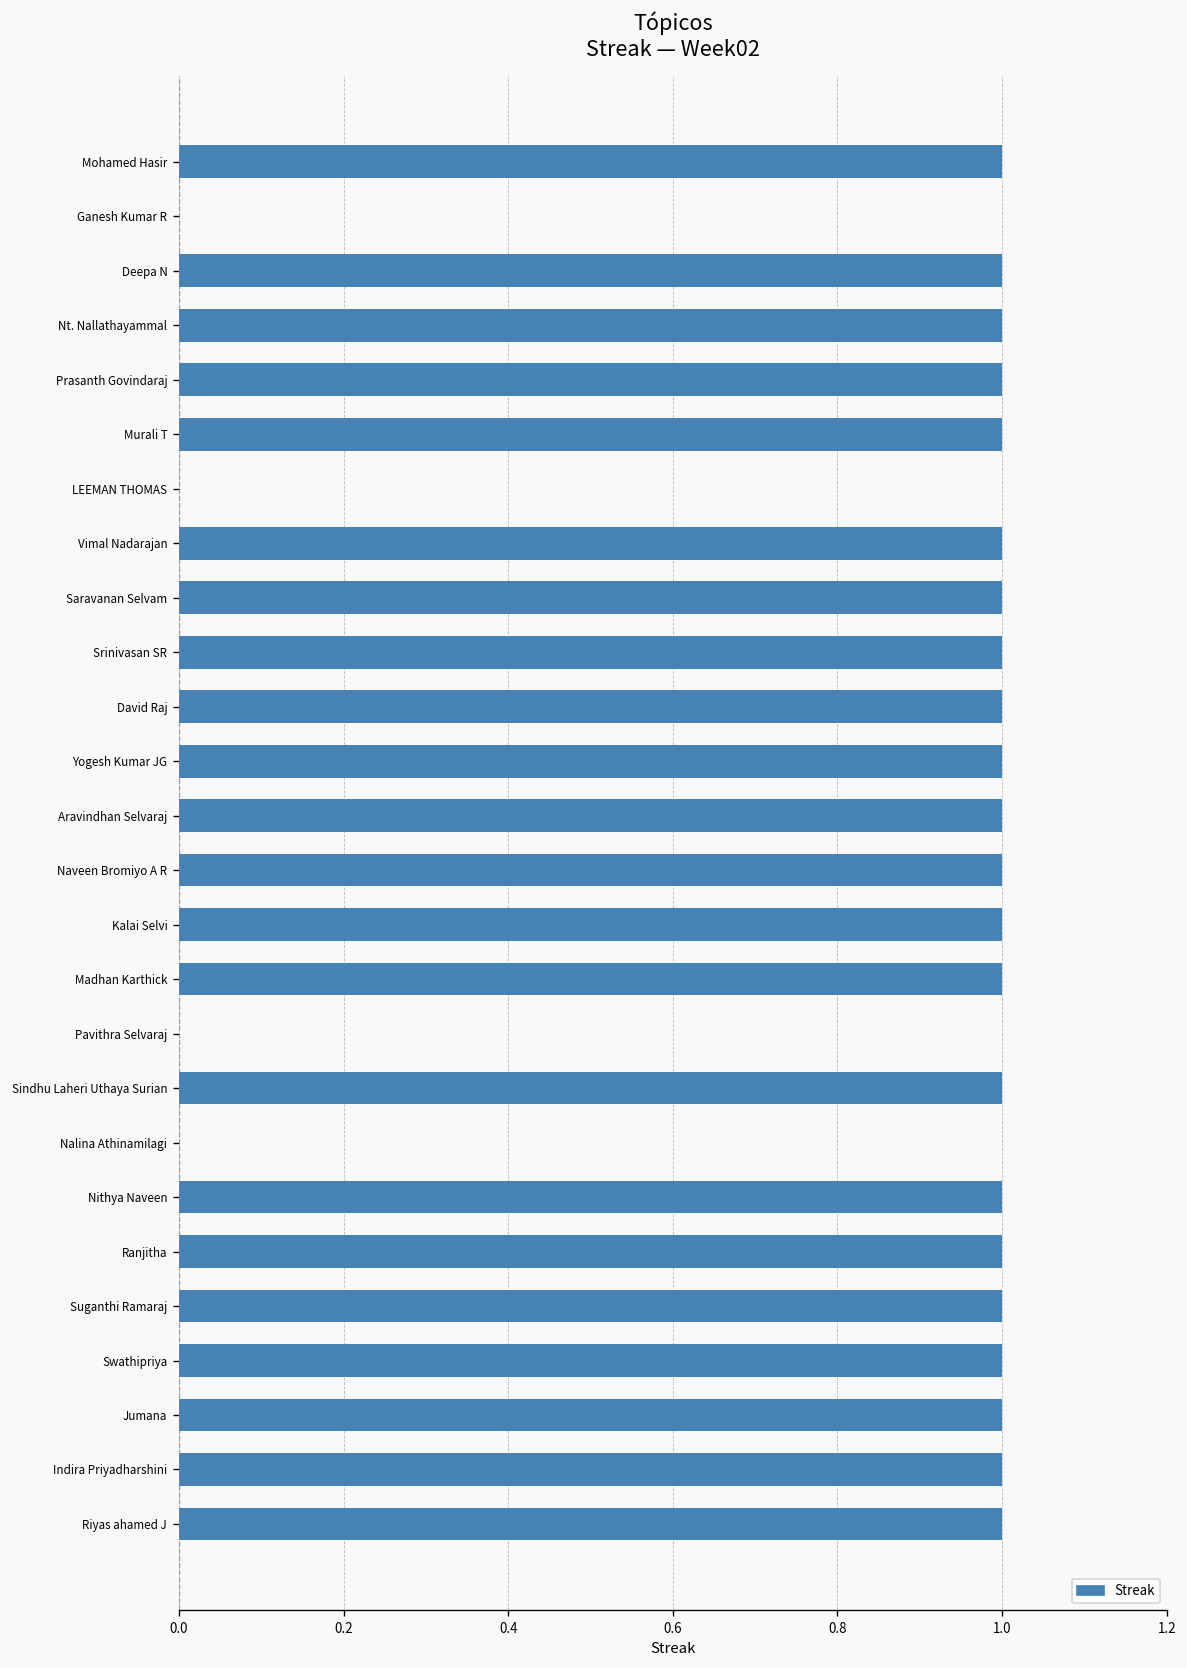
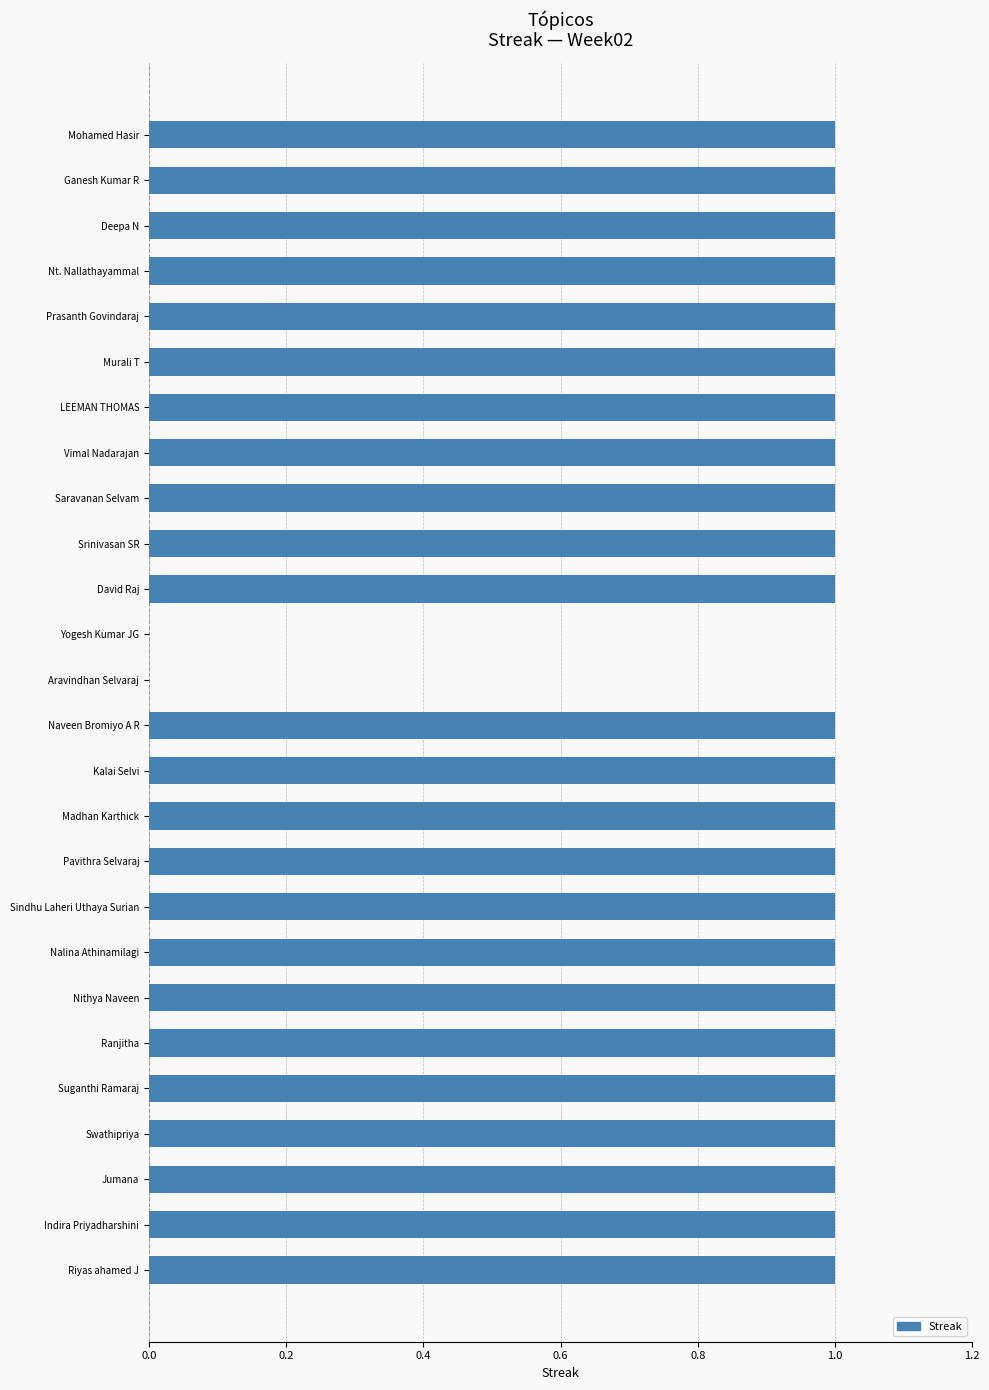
  {
    "Mohamed Hasir": 1,
-   "Ganesh Kumar R": 0,
+   "Ganesh Kumar R": 1,
    "Deepa N": 1,
    "Nt. Nallathayammal": 1,
    "Prasanth Govindaraj": 1,
    "Murali T": 1,
-   "LEEMAN THOMAS": 0,
+   "LEEMAN THOMAS": 1,
    "Vimal Nadarajan": 1,
    "Saravanan Selvam": 1,
    "Srinivasan SR": 1,
    "David Raj": 1,
-   "Yogesh Kumar JG": 1,
-   "Aravindhan Selvaraj": 1,
+   "Yogesh Kumar JG": 0,
+   "Aravindhan Selvaraj": 0,
    "Naveen Bromiyo A R": 1,
    "Kalai Selvi": 1,
    "Madhan Karthick": 1,
-   "Pavithra Selvaraj": 0,
+   "Pavithra Selvaraj": 1,
    "Sindhu Laheri Uthaya Surian": 1,
-   "Nalina Athinamilagi": 0,
+   "Nalina Athinamilagi": 1,
    "Nithya Naveen": 1,
    "Ranjitha": 1,
    "Suganthi Ramaraj": 1,
    "Swathipriya": 1,
    "Jumana": 1,
    "Indira Priyadharshini": 1,
    "Riyas ahamed J": 1
  }
